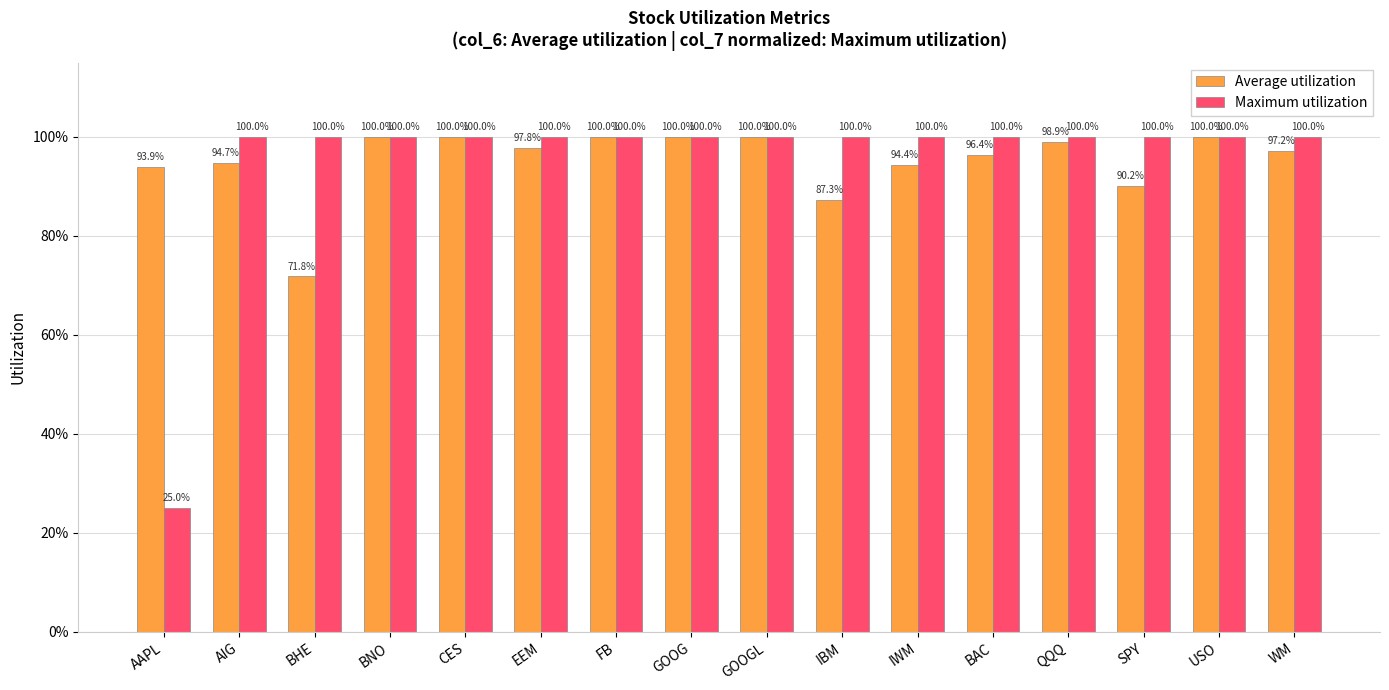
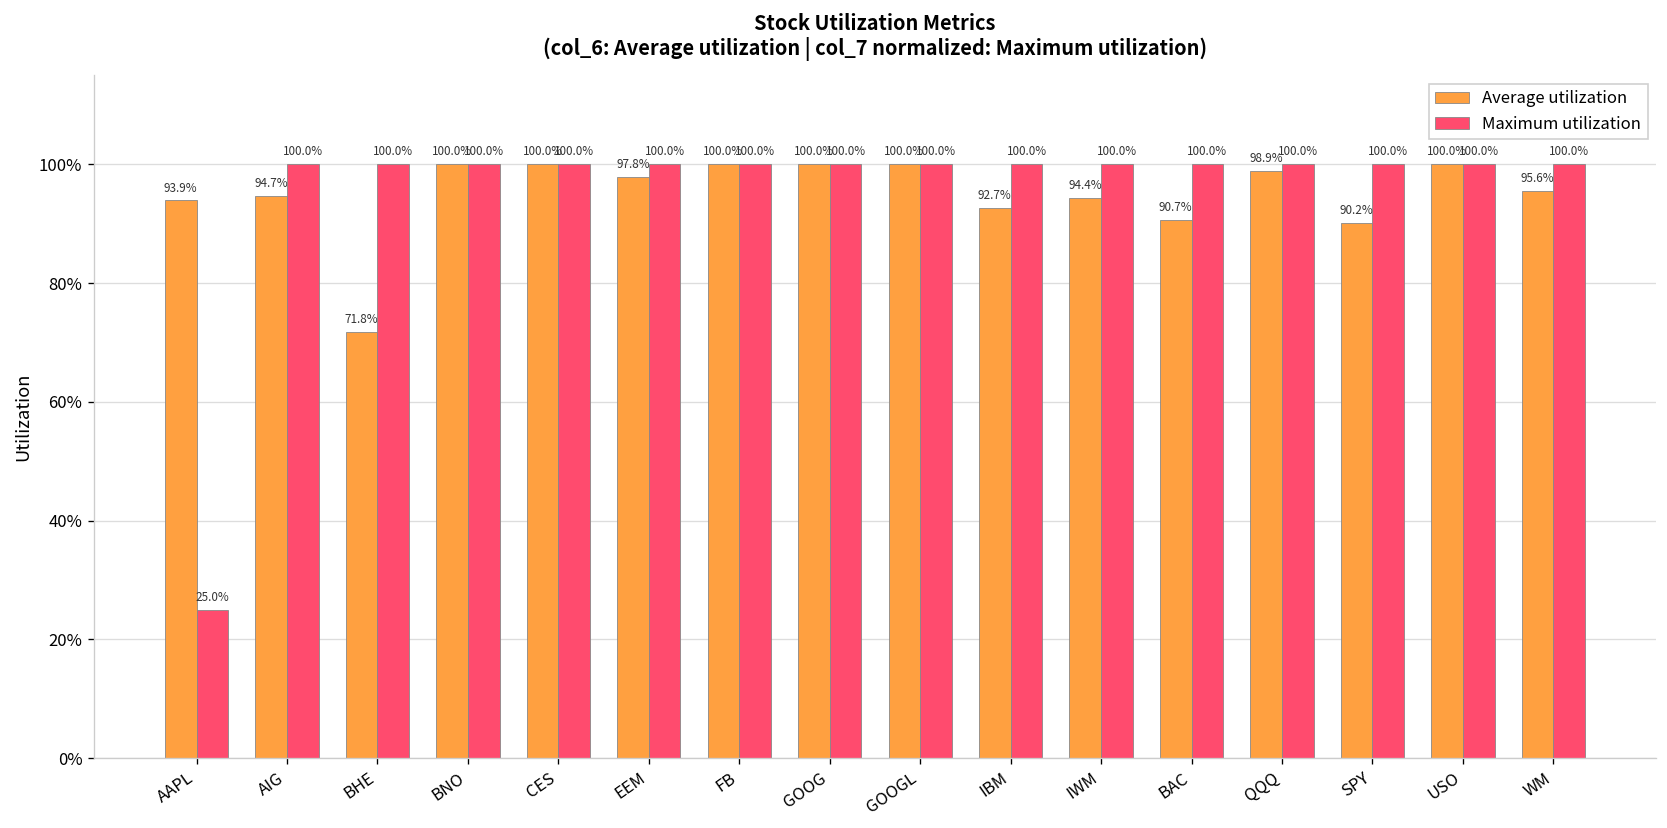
  {
    "Average utilization": {
      "AAPL": "93.9%",
      "AIG": "94.7%",
      "BHE": "71.8%",
      "EEM": "97.8%",
-     "IBM": "87.3%",
+     "IBM": "92.7%",
      "IWM": "94.4%",
-     "BAC": "96.4%",
+     "BAC": "90.7%",
      "QQQ": "98.9%",
      "SPY": "90.2%",
-     "WM": "97.2%"
+     "WM": "95.6%"
    },
    "Maximum utilization": {
      "AAPL": "25.0%",
      "AIG": "100.0%",
      "BHE": "100.0%",
      "EEM": "100.0%",
      "IBM": "100.0%",
      "IWM": "100.0%",
      "BAC": "100.0%",
      "QQQ": "100.0%",
      "SPY": "100.0%",
      "WM": "100.0%"
    }
  }
